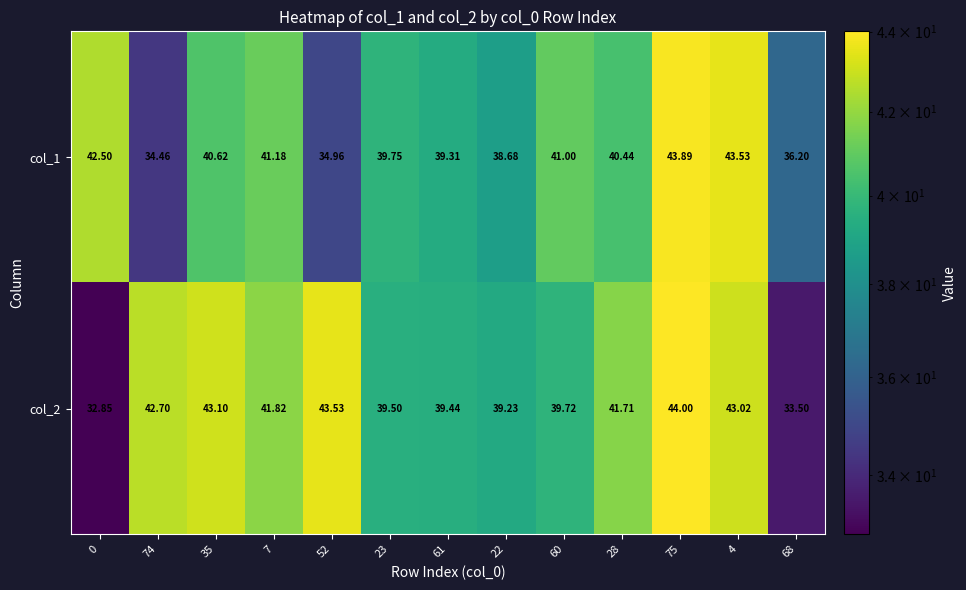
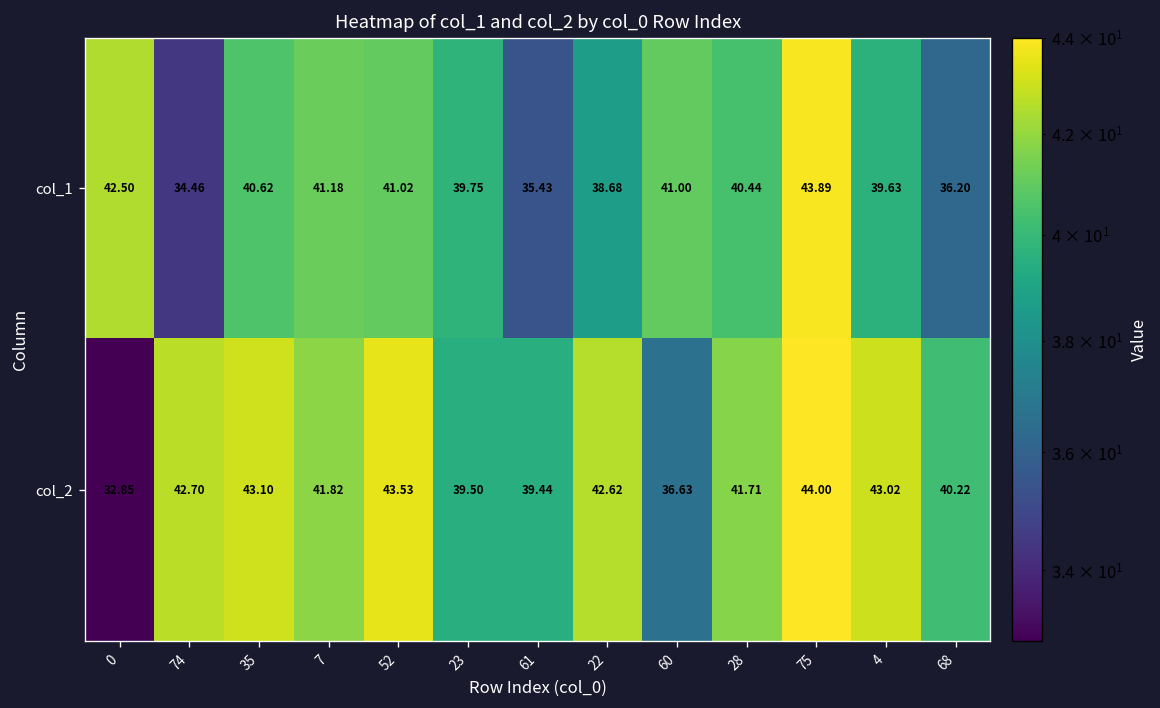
  {
    "col_1": {
      "0": 42.50,
      "74": 34.46,
      "35": 40.62,
      "7": 41.18,
-     "52": 34.96,
+     "52": 41.02,
      "23": 39.75,
-     "61": 39.31,
+     "61": 35.43,
      "22": 38.68,
      "60": 41.00,
      "28": 40.44,
      "75": 43.89,
-     "4": 43.53,
+     "4": 39.63,
      "68": 36.20
    },
    "col_2": {
      "0": 32.85,
      "74": 42.70,
      "35": 43.10,
      "7": 41.82,
      "52": 43.53,
      "23": 39.50,
      "61": 39.44,
-     "22": 39.23,
-     "60": 39.72,
+     "22": 42.62,
+     "60": 36.63,
      "28": 41.71,
      "75": 44.00,
      "4": 43.02,
-     "68": 33.50
+     "68": 40.22
    }
  }
